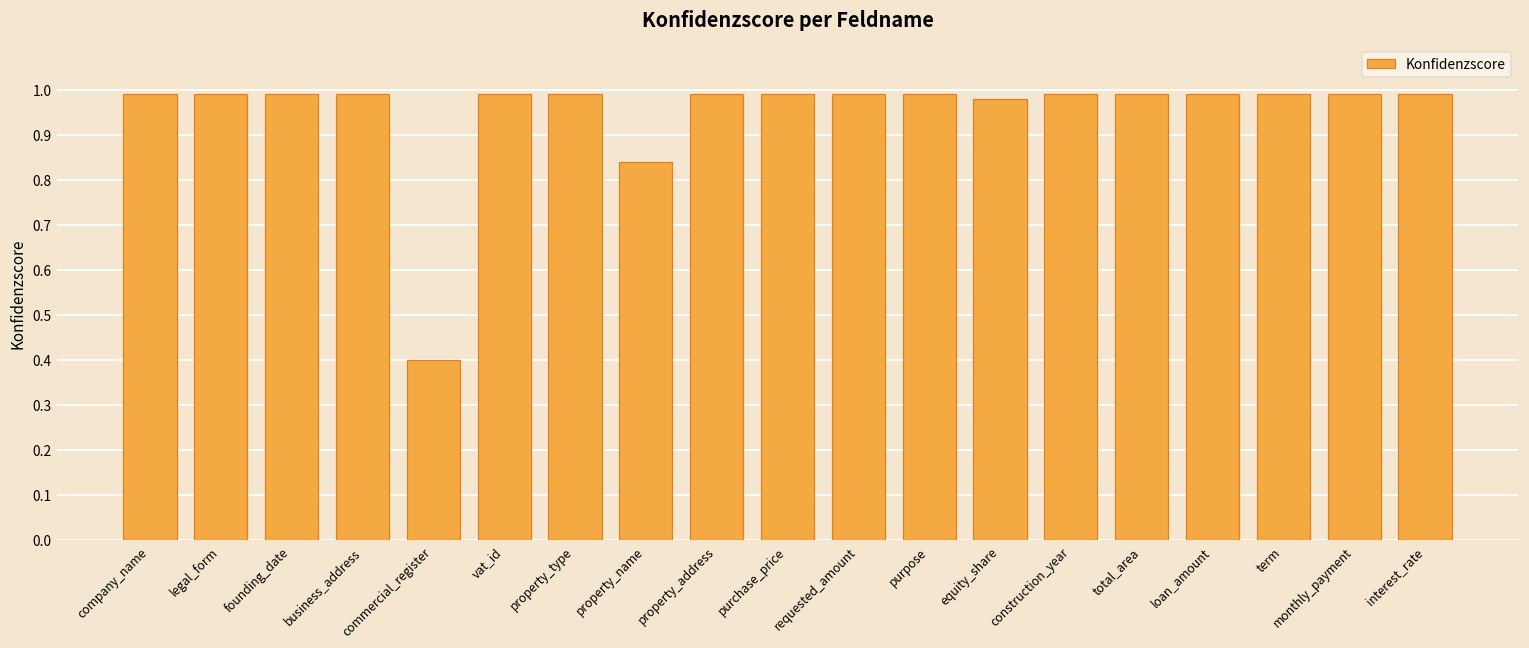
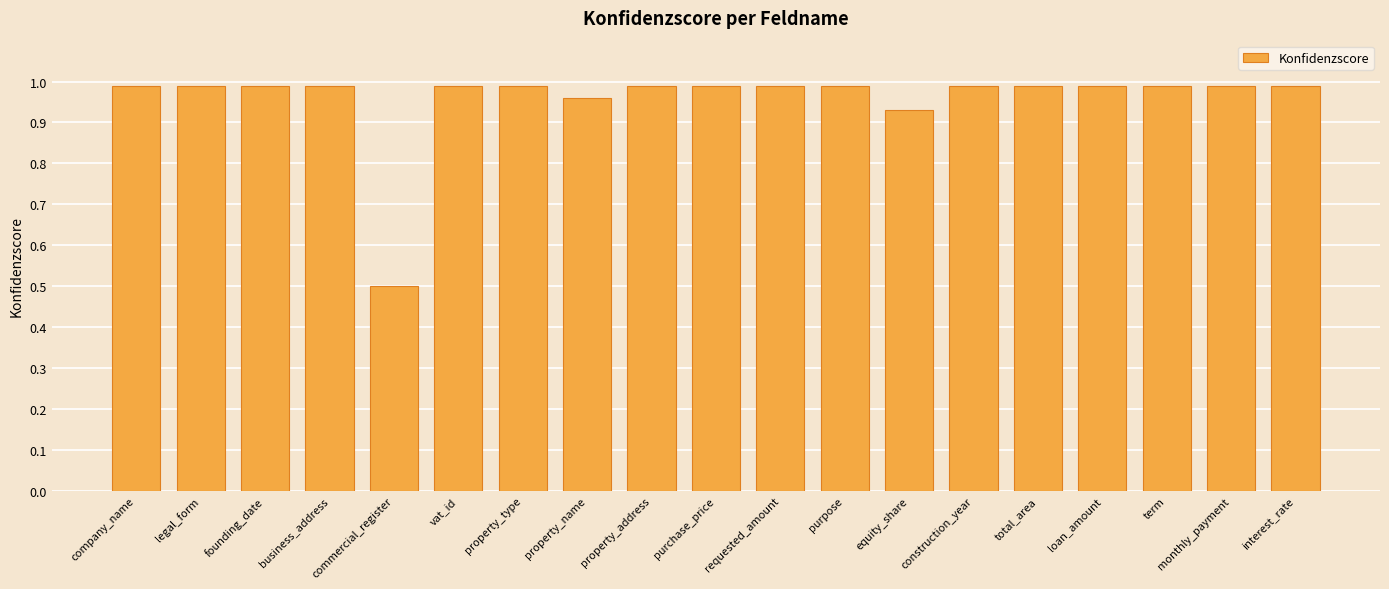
  {
    "company_name": 0.99,
    "legal_form": 0.99,
    "founding_date": 0.99,
    "business_address": 0.99,
-   "commercial_register": 0.4,
+   "commercial_register": 0.5,
    "vat_id": 0.99,
    "property_type": 0.99,
-   "property_name": 0.84,
+   "property_name": 0.96,
    "property_address": 0.99,
    "purchase_price": 0.99,
    "requested_amount": 0.99,
    "purpose": 0.99,
-   "equity_share": 0.98,
+   "equity_share": 0.93,
    "construction_year": 0.99,
    "total_area": 0.99,
    "loan_amount": 0.99,
    "term": 0.99,
    "monthly_payment": 0.99,
    "interest_rate": 0.99
  }
